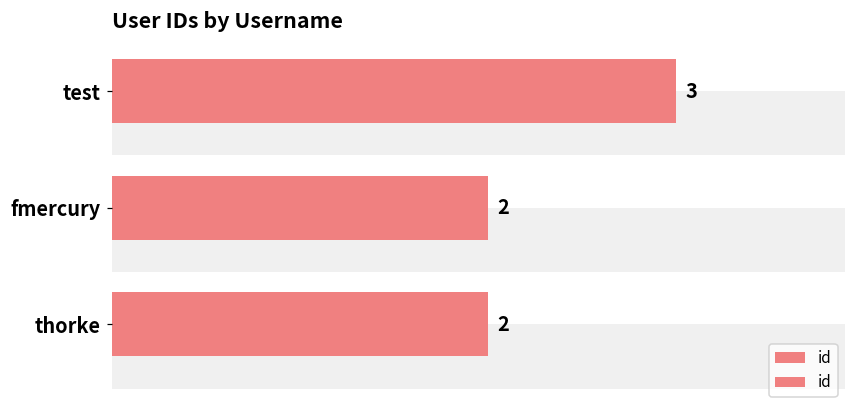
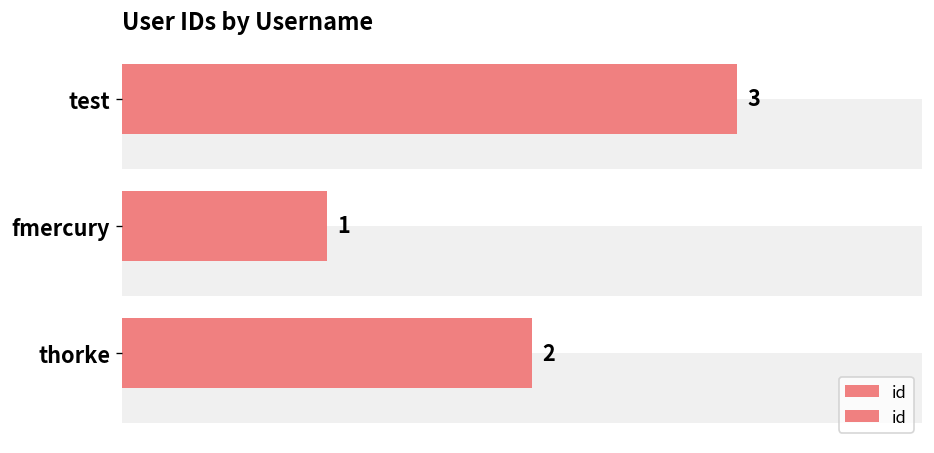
  {
    "id": {
      "test": 3,
-     "fmercury": 2,
+     "fmercury": 1,
      "thorke": 2
    }
  }
